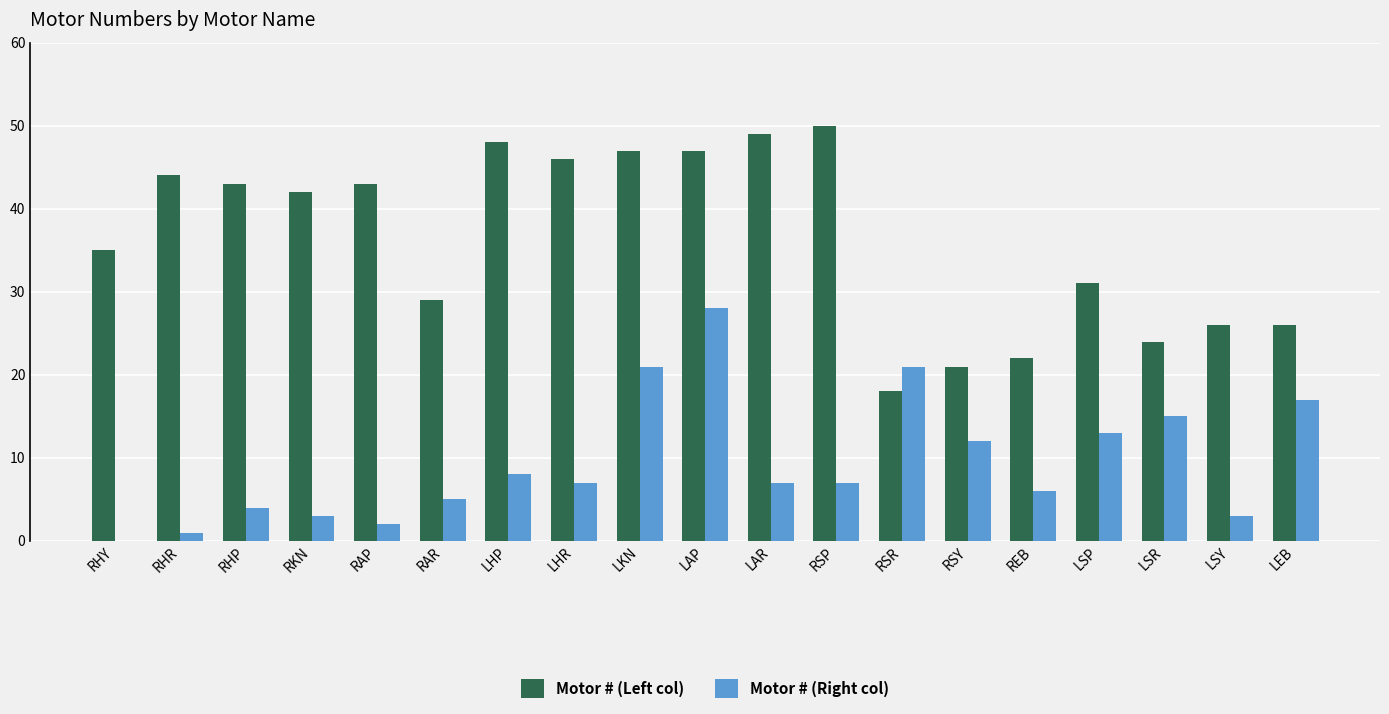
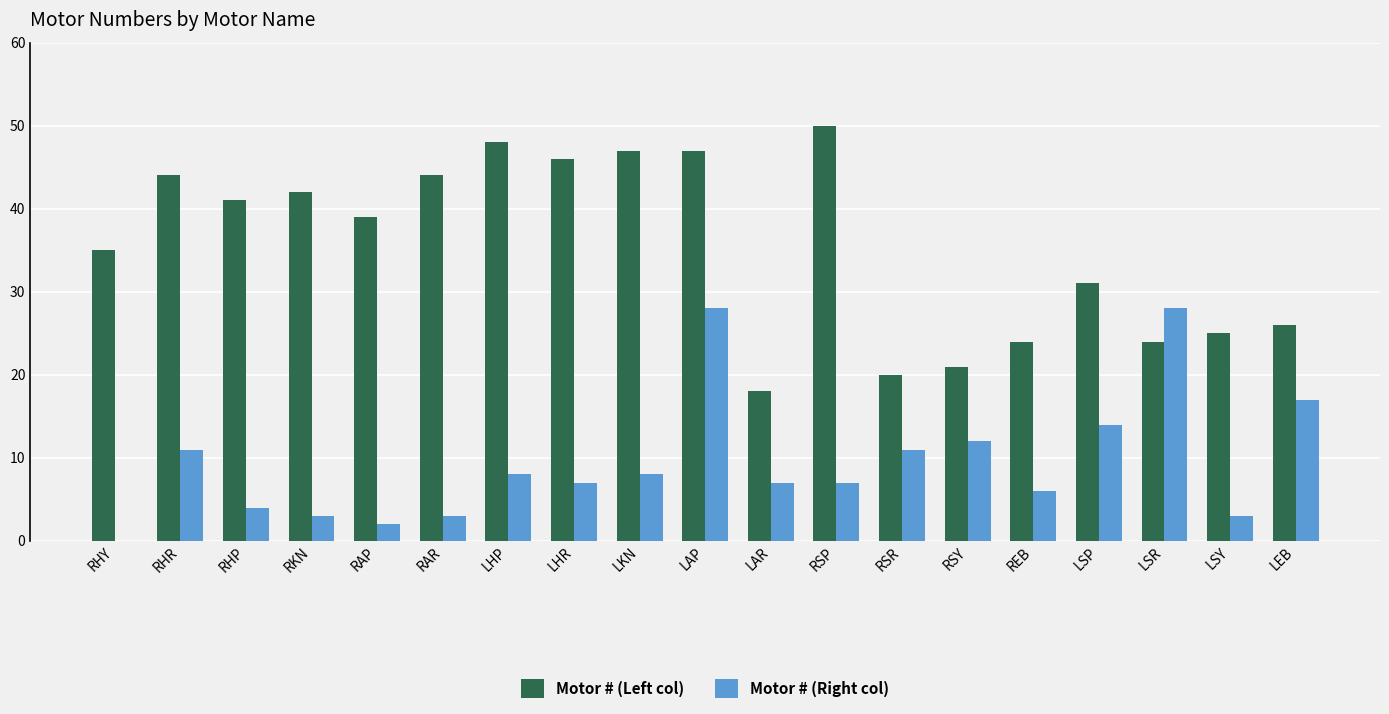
  {
    "Motor # (Left col)": {
      "RHY": 35,
      "RHR": 44,
-     "RHP": 43,
+     "RHP": 41,
      "RKN": 42,
-     "RAP": 43,
-     "RAR": 29,
+     "RAP": 39,
+     "RAR": 44,
      "LHP": 48,
      "LHR": 46,
      "LKN": 47,
      "LAP": 47,
-     "LAR": 49,
+     "LAR": 18,
      "RSP": 50,
-     "RSR": 18,
+     "RSR": 20,
      "RSY": 21,
-     "REB": 22,
+     "REB": 24,
      "LSP": 31,
      "LSR": 24,
-     "LSY": 26,
+     "LSY": 25,
      "LEB": 26
    },
    "Motor # (Right col)": {
      "RHY": 0,
-     "RHR": 1,
+     "RHR": 11,
      "RHP": 4,
      "RKN": 3,
      "RAP": 2,
-     "RAR": 5,
+     "RAR": 3,
      "LHP": 8,
      "LHR": 7,
-     "LKN": 21,
+     "LKN": 8,
      "LAP": 28,
      "LAR": 7,
      "RSP": 7,
-     "RSR": 21,
+     "RSR": 11,
      "RSY": 12,
      "REB": 6,
-     "LSP": 13,
-     "LSR": 15,
+     "LSP": 14,
+     "LSR": 28,
      "LSY": 3,
      "LEB": 17
    }
  }
